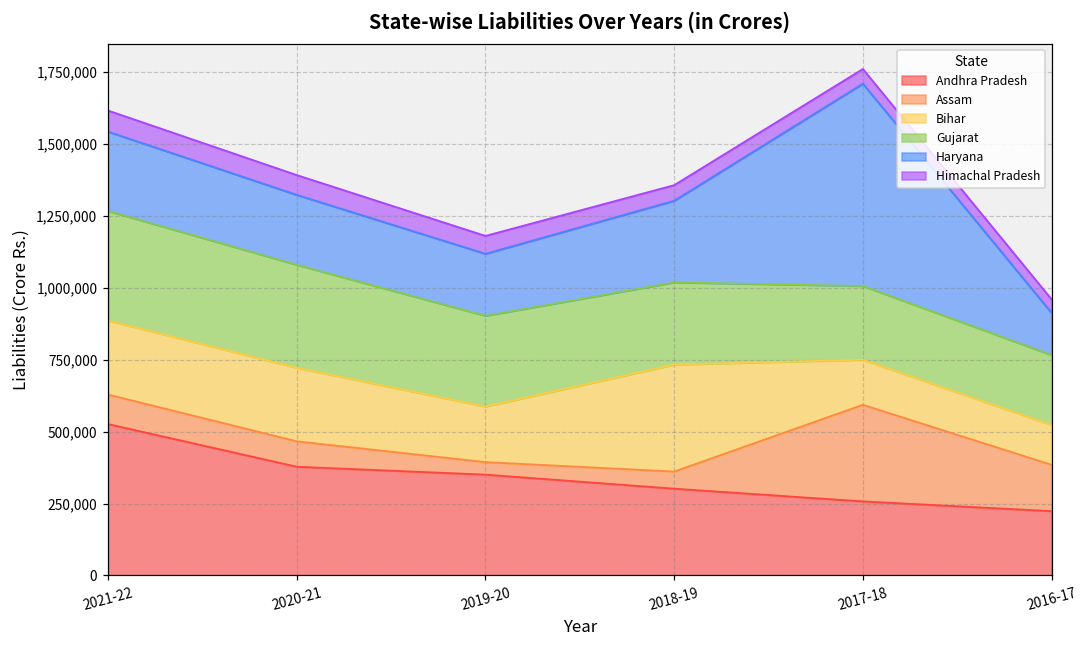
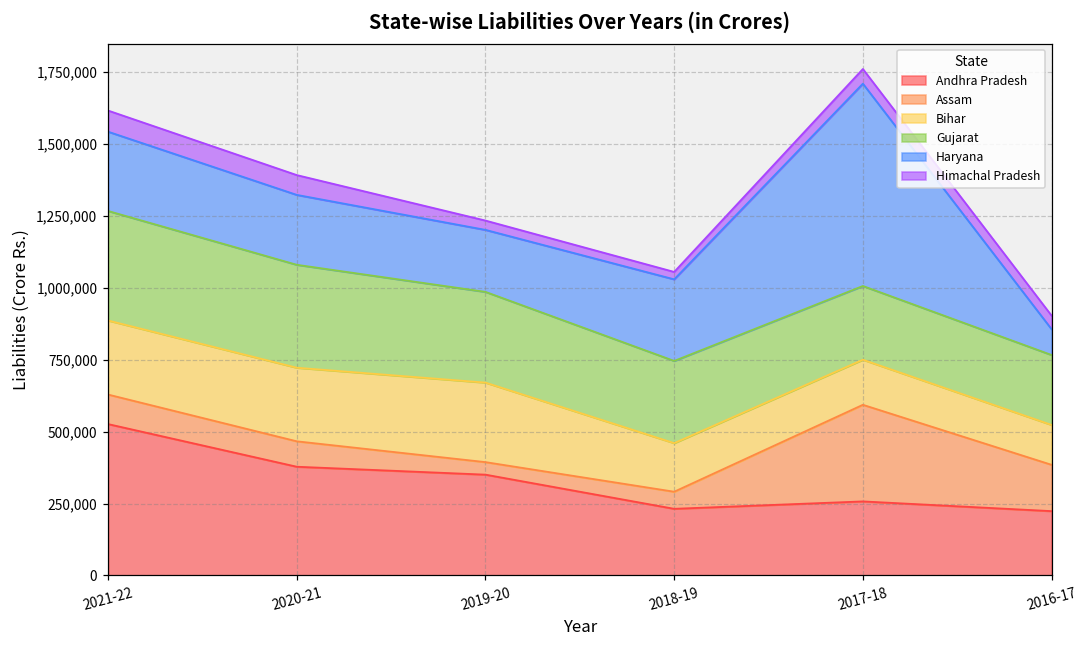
  {
    "Andhra Pradesh": {
      "2021-22": "530,000",
      "2020-21": "380,000",
      "2019-20": "350,000",
-     "2018-19": "300,000",
+     "2018-19": "230,000",
      "2017-18": "260,000",
      "2016-17": "220,000"
    },
    "Assam": {
      "2021-22": "100,000",
      "2020-21": "90,000",
      "2019-20": "40,000",
      "2018-19": "60,000",
      "2017-18": "340,000",
      "2016-17": "160,000"
    },
    "Bihar": {
      "2021-22": "260,000",
      "2020-21": "260,000",
-     "2019-20": "190,000",
-     "2018-19": "370,000",
+     "2019-20": "280,000",
+     "2018-19": "170,000",
      "2017-18": "160,000",
      "2016-17": "140,000"
    },
    "Gujarat": {
      "2021-22": "380,000",
      "2020-21": "360,000",
      "2019-20": "320,000",
      "2018-19": "290,000",
      "2017-18": "260,000",
      "2016-17": "240,000"
    },
    "Haryana": {
      "2021-22": "280,000",
      "2020-21": "240,000",
      "2019-20": "220,000",
      "2018-19": "280,000",
      "2017-18": "700,000",
-     "2016-17": "150,000"
+     "2016-17": "90,000"
    },
    "Himachal Pradesh": {
      "2021-22": "70,000",
      "2020-21": "70,000",
-     "2019-20": "60,000",
-     "2018-19": "50,000",
+     "2019-20": "30,000",
+     "2018-19": "30,000",
      "2017-18": "50,000",
      "2016-17": "50,000"
    }
  }
